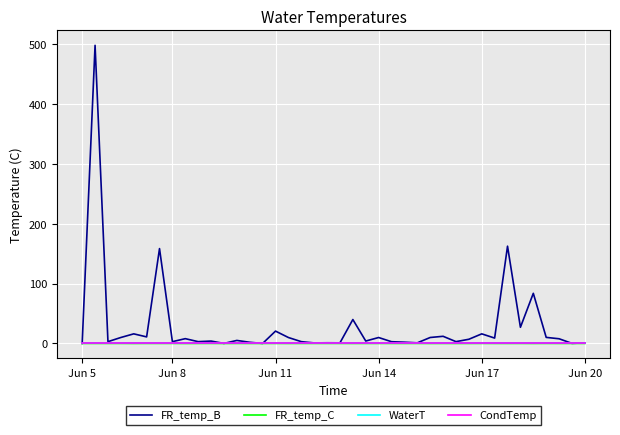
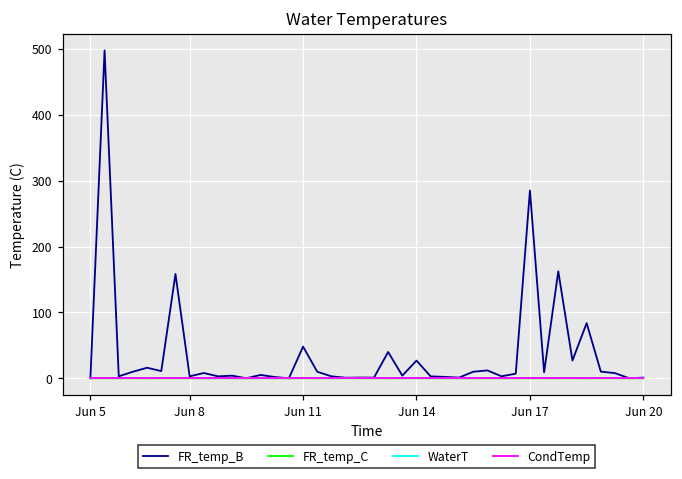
  {
    "FR_temp_B": {
-     "Jun 11": 20,
-     "Jun 14": 10,
-     "Jun 17": 20
+     "Jun 11": 50,
+     "Jun 14": 30,
+     "Jun 17": 290
    },
    "CondTemp": {
      "Jun 11": 0,
      "Jun 14": 0,
      "Jun 17": 0
    }
  }
